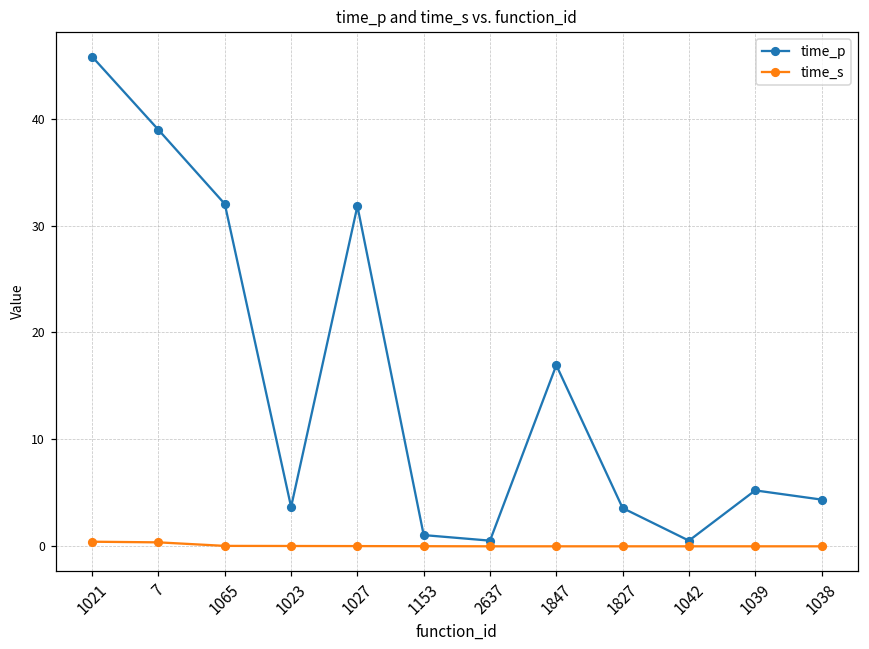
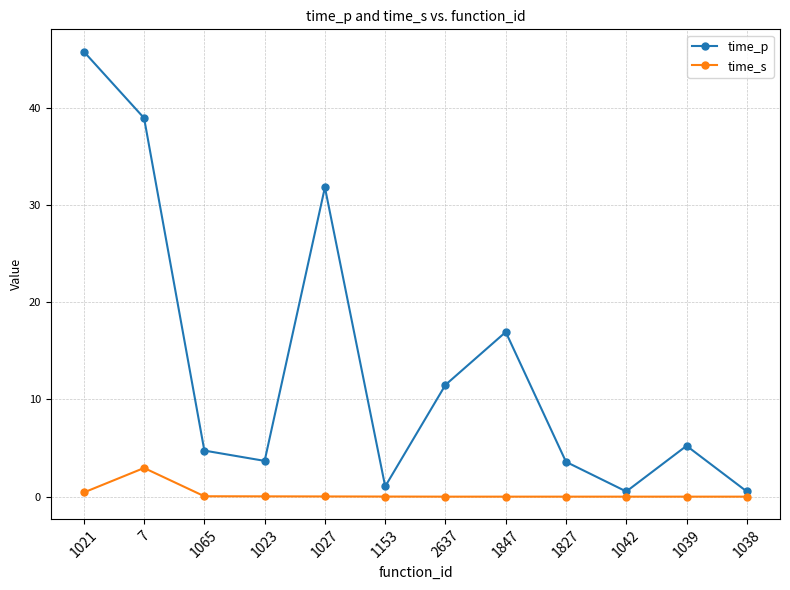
  {
    "time_p": {
      "1021": 46,
      "7": 39,
-     "1065": 32,
+     "1065": 5,
      "1023": 4,
      "1027": 32,
      "1153": 1,
-     "2637": 1,
+     "2637": 12,
      "1847": 17,
      "1827": 4,
      "1042": 1,
      "1039": 5,
-     "1038": 4
+     "1038": 1
    },
    "time_s": {
      "1021": 0,
-     "7": 0,
+     "7": 3,
      "1065": 0,
      "1023": 0,
      "1027": 0,
      "1153": 0,
      "2637": 0,
      "1847": 0,
      "1827": 0,
      "1042": 0,
      "1039": 0,
      "1038": 0
    }
  }
